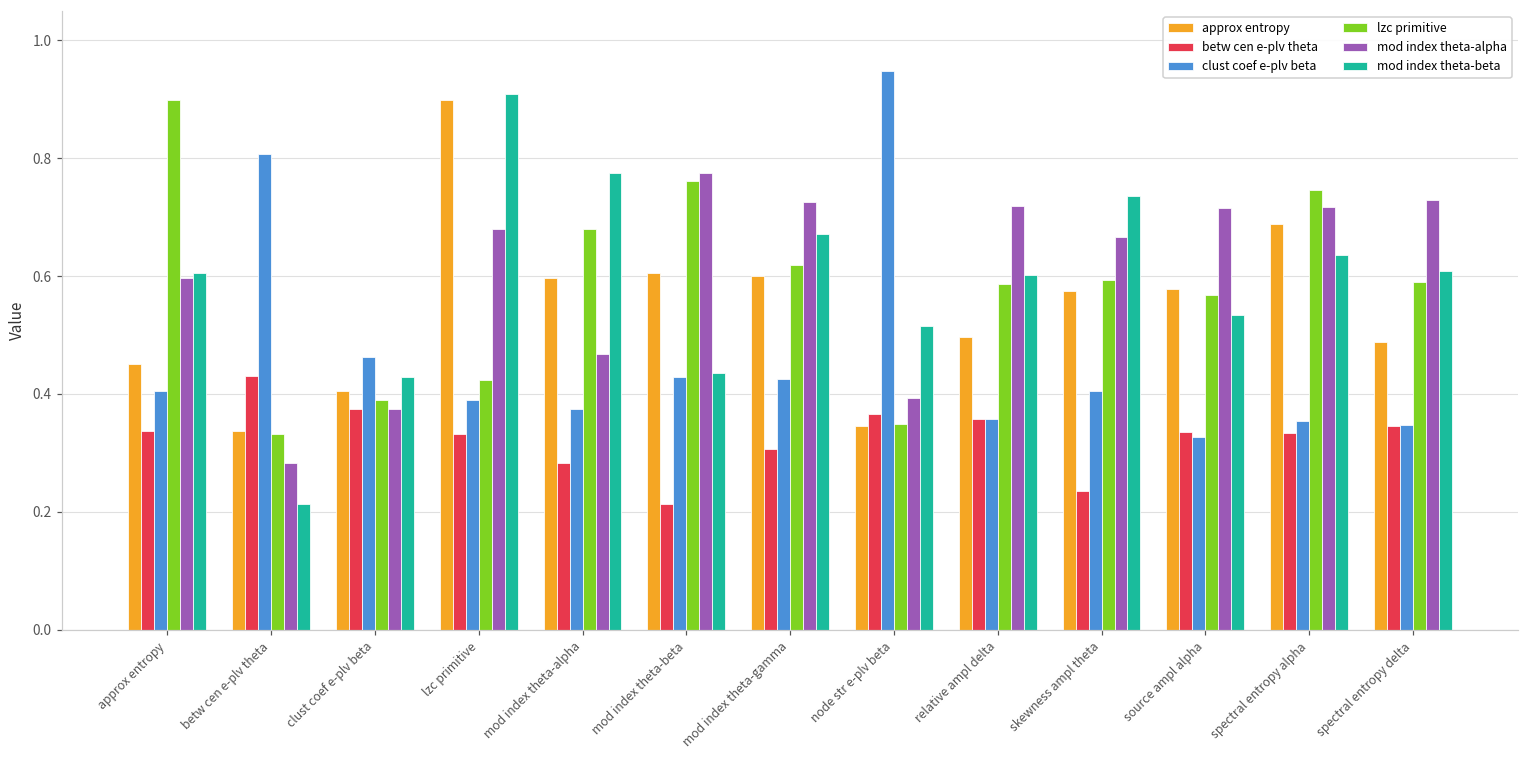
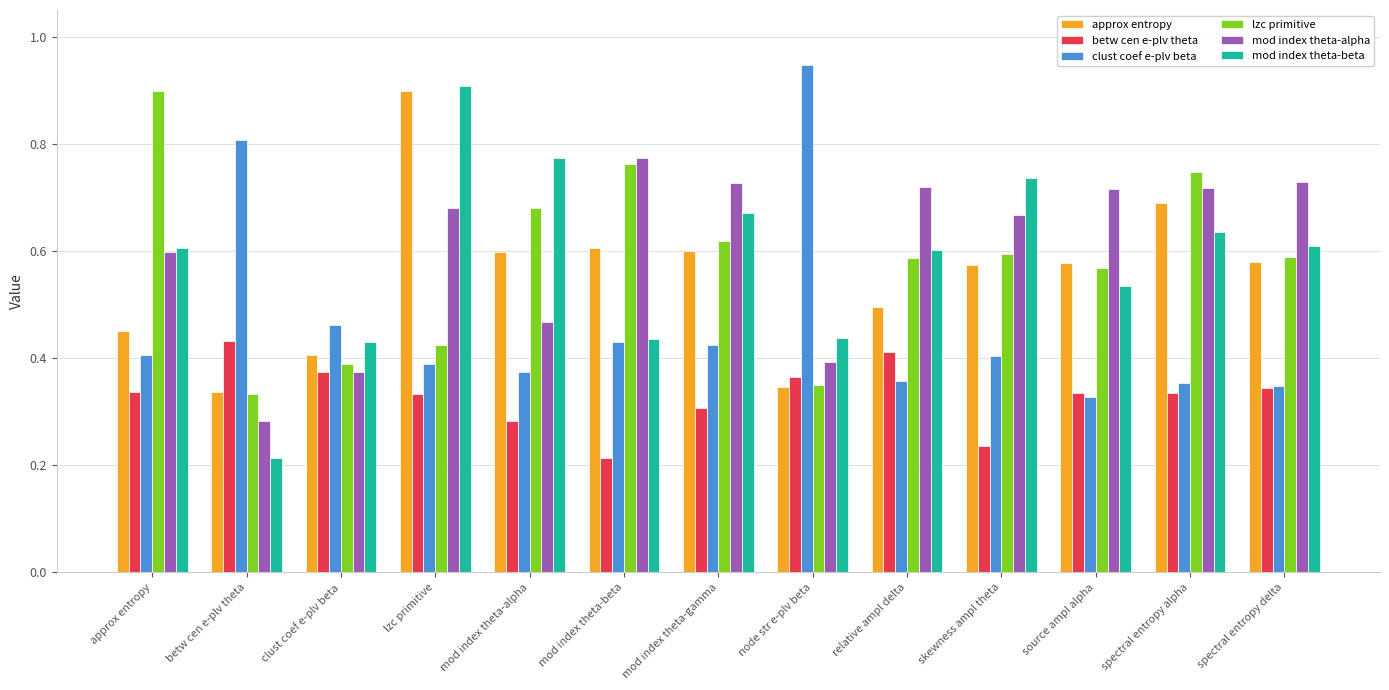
  {
    "approx entropy": {
      "approx entropy": 0.45,
      "betw cen e-plv theta": 0.34,
      "clust coef e-plv beta": 0.41,
      "lzc primitive": 0.90,
      "mod index theta-alpha": 0.60,
      "mod index theta-beta": 0.61,
      "mod index theta-gamma": 0.60,
      "node str e-plv beta": 0.35,
      "relative ampl delta": 0.50,
      "skewness ampl theta": 0.57,
      "source ampl alpha": 0.58,
      "spectral entropy alpha": 0.69,
-     "spectral entropy delta": 0.49
+     "spectral entropy delta": 0.58
    },
    "betw cen e-plv theta": {
      "approx entropy": 0.34,
      "betw cen e-plv theta": 0.43,
      "clust coef e-plv beta": 0.38,
      "lzc primitive": 0.33,
      "mod index theta-alpha": 0.28,
      "mod index theta-beta": 0.21,
      "mod index theta-gamma": 0.31,
      "node str e-plv beta": 0.37,
-     "relative ampl delta": 0.36,
+     "relative ampl delta": 0.41,
      "skewness ampl theta": 0.24,
      "source ampl alpha": 0.33,
      "spectral entropy alpha": 0.33,
      "spectral entropy delta": 0.35
    },
    "clust coef e-plv beta": {
      "approx entropy": 0.41,
      "betw cen e-plv theta": 0.81,
      "clust coef e-plv beta": 0.46,
      "lzc primitive": 0.39,
      "mod index theta-alpha": 0.37,
      "mod index theta-beta": 0.43,
      "mod index theta-gamma": 0.42,
      "node str e-plv beta": 0.95,
      "relative ampl delta": 0.36,
      "skewness ampl theta": 0.40,
      "source ampl alpha": 0.33,
      "spectral entropy alpha": 0.35,
      "spectral entropy delta": 0.35
    },
    "lzc primitive": {
      "approx entropy": 0.90,
      "betw cen e-plv theta": 0.33,
      "clust coef e-plv beta": 0.39,
      "lzc primitive": 0.42,
      "mod index theta-alpha": 0.68,
      "mod index theta-beta": 0.76,
      "mod index theta-gamma": 0.62,
      "node str e-plv beta": 0.35,
      "relative ampl delta": 0.59,
      "skewness ampl theta": 0.59,
      "source ampl alpha": 0.57,
      "spectral entropy alpha": 0.75,
      "spectral entropy delta": 0.59
    },
    "mod index theta-alpha": {
      "approx entropy": 0.60,
      "betw cen e-plv theta": 0.28,
      "clust coef e-plv beta": 0.37,
      "lzc primitive": 0.68,
      "mod index theta-alpha": 0.47,
      "mod index theta-beta": 0.77,
      "mod index theta-gamma": 0.73,
      "node str e-plv beta": 0.39,
      "relative ampl delta": 0.72,
      "skewness ampl theta": 0.67,
      "source ampl alpha": 0.72,
      "spectral entropy alpha": 0.72,
      "spectral entropy delta": 0.73
    },
    "mod index theta-beta": {
      "approx entropy": 0.61,
      "betw cen e-plv theta": 0.21,
      "clust coef e-plv beta": 0.43,
      "lzc primitive": 0.91,
      "mod index theta-alpha": 0.77,
      "mod index theta-beta": 0.44,
      "mod index theta-gamma": 0.67,
-     "node str e-plv beta": 0.52,
+     "node str e-plv beta": 0.44,
      "relative ampl delta": 0.60,
      "skewness ampl theta": 0.74,
      "source ampl alpha": 0.53,
      "spectral entropy alpha": 0.64,
      "spectral entropy delta": 0.61
    }
  }
